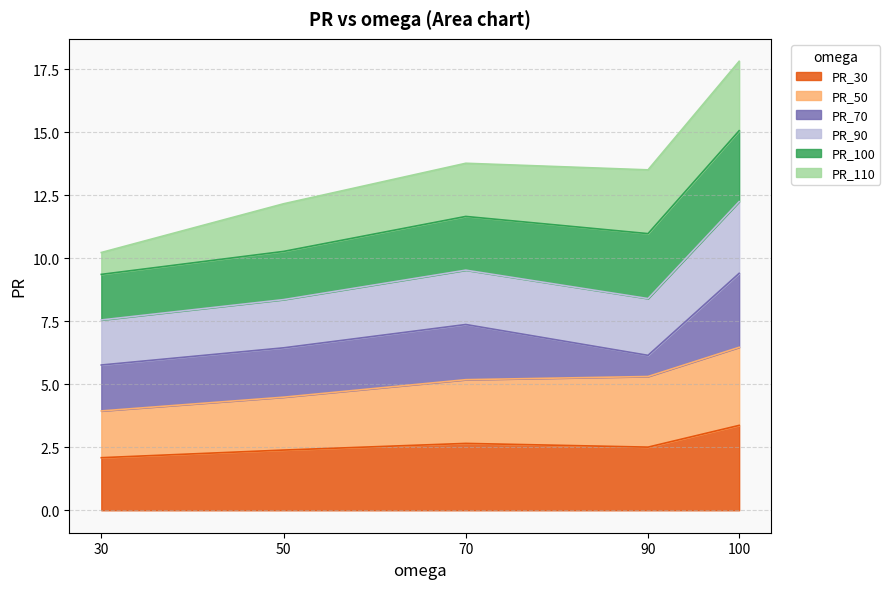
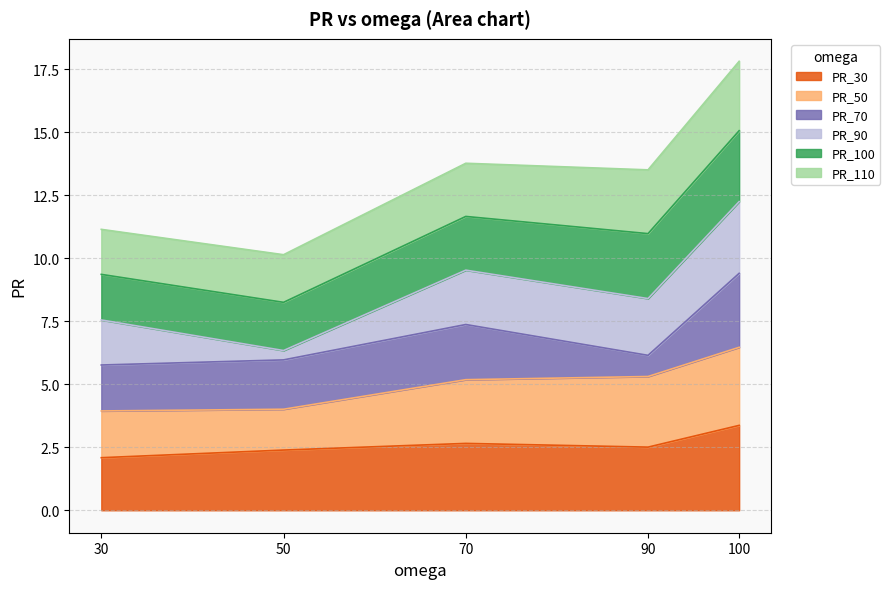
  {
    "PR_30": {
      "30": 2.1,
      "50": 2.4,
      "70": 2.7,
      "90": 2.5,
      "100": 3.4
    },
    "PR_50": {
      "30": 1.9,
-     "50": 2.1,
+     "50": 1.6,
      "70": 2.5,
      "90": 2.8,
      "100": 3.1
    },
    "PR_70": {
      "30": 1.8,
      "50": 2.0,
      "70": 2.2,
      "90": 0.8,
      "100": 2.9
    },
    "PR_90": {
      "30": 1.8,
-     "50": 1.9,
+     "50": 0.4,
      "70": 2.2,
      "90": 2.3,
      "100": 2.8
    },
    "PR_100": {
      "30": 1.8,
      "50": 1.9,
      "70": 2.1,
      "90": 2.6,
      "100": 2.8
    },
    "PR_110": {
-     "30": 0.9,
+     "30": 1.8,
      "50": 1.9,
      "70": 2.1,
      "90": 2.5,
      "100": 2.8
    }
  }
